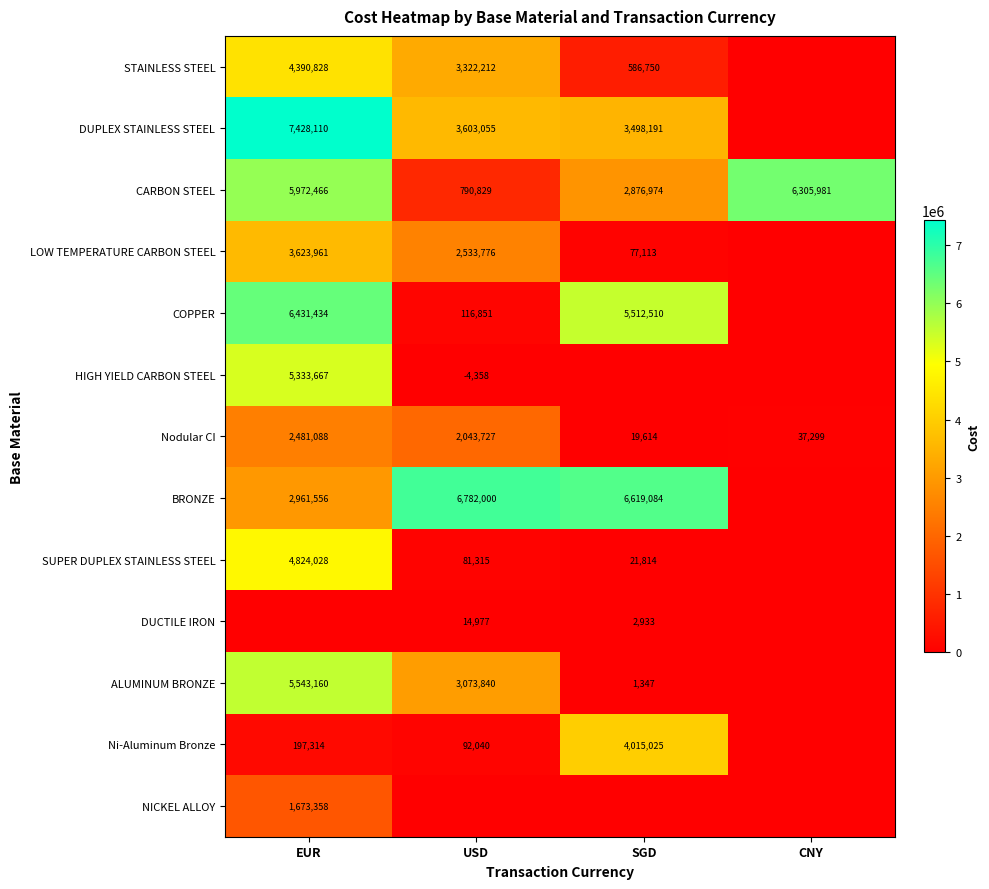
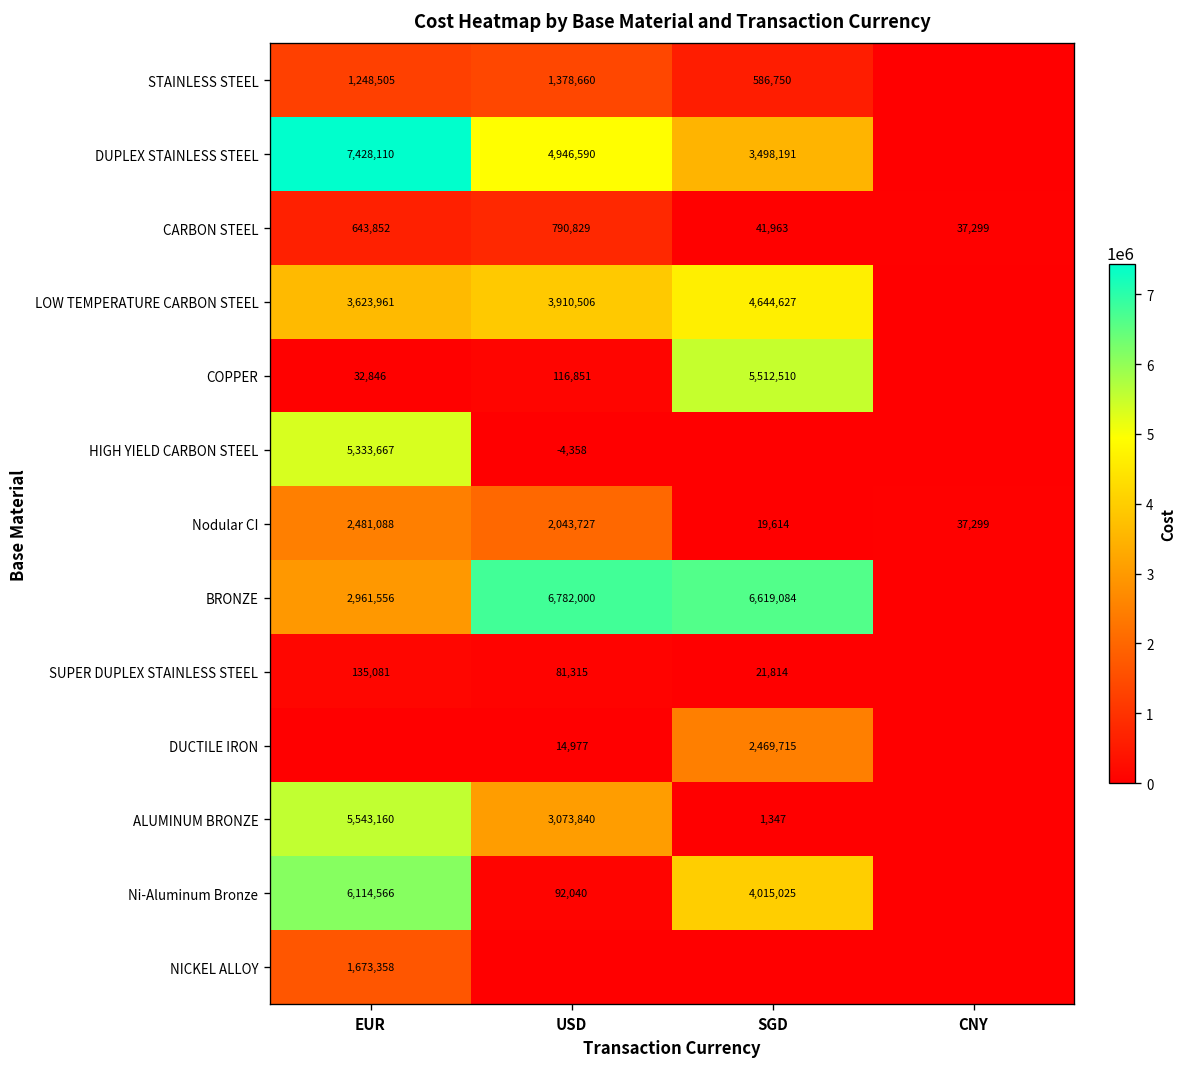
  {
    "STAINLESS STEEL": {
-     "EUR": "4,390,828",
-     "USD": "3,322,212",
+     "EUR": "1,248,505",
+     "USD": "1,378,660",
      "SGD": "586,750"
    },
    "DUPLEX STAINLESS STEEL": {
      "EUR": "7,428,110",
-     "USD": "3,603,055",
+     "USD": "4,946,590",
      "SGD": "3,498,191"
    },
    "CARBON STEEL": {
-     "EUR": "5,972,466",
+     "EUR": "643,852",
      "USD": "790,829",
-     "SGD": "2,876,974",
-     "CNY": "6,305,981"
+     "SGD": "41,963",
+     "CNY": "37,299"
    },
    "LOW TEMPERATURE CARBON STEEL": {
      "EUR": "3,623,961",
-     "USD": "2,533,776",
-     "SGD": "77,113"
+     "USD": "3,910,506",
+     "SGD": "4,644,627"
    },
    "COPPER": {
-     "EUR": "6,431,434",
+     "EUR": "32,846",
      "USD": "116,851",
      "SGD": "5,512,510"
    },
    "HIGH YIELD CARBON STEEL": {
      "EUR": "5,333,667",
      "USD": "-4,358"
    },
    "Nodular CI": {
      "EUR": "2,481,088",
      "USD": "2,043,727",
      "SGD": "19,614",
      "CNY": "37,299"
    },
    "BRONZE": {
      "EUR": "2,961,556",
      "USD": "6,782,000",
      "SGD": "6,619,084"
    },
    "SUPER DUPLEX STAINLESS STEEL": {
-     "EUR": "4,824,028",
+     "EUR": "135,081",
      "USD": "81,315",
      "SGD": "21,814"
    },
    "DUCTILE IRON": {
      "USD": "14,977",
-     "SGD": "2,933"
+     "SGD": "2,469,715"
    },
    "ALUMINUM BRONZE": {
      "EUR": "5,543,160",
      "USD": "3,073,840",
      "SGD": "1,347"
    },
    "Ni-Aluminum Bronze": {
-     "EUR": "197,314",
+     "EUR": "6,114,566",
      "USD": "92,040",
      "SGD": "4,015,025"
    },
    "NICKEL ALLOY": {
      "EUR": "1,673,358"
    }
  }
